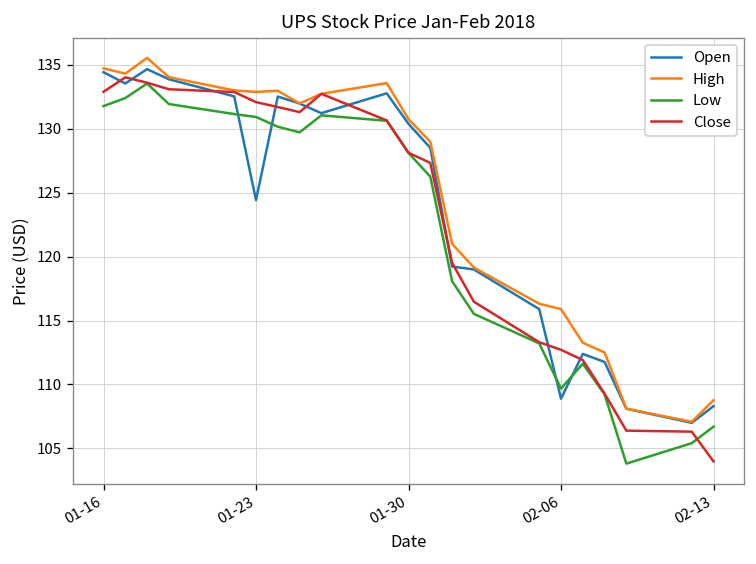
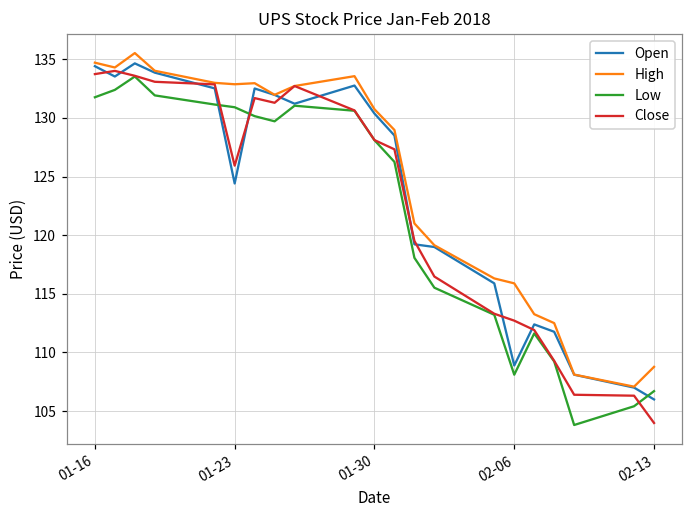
  {
    "Open": {
      "01-16": 134.4,
      "01-23": 124.4,
      "01-30": 130.4,
      "02-06": 108.9,
-     "02-13": 108.3
+     "02-13": 106.0
    },
    "High": {
      "01-16": 134.7,
      "01-23": 132.9,
      "01-30": 130.7,
      "02-06": 115.9,
      "02-13": 108.8
    },
    "Low": {
      "01-16": 131.8,
      "01-23": 130.9,
-     "02-06": 109.7,
+     "02-06": 108.1,
      "02-13": 106.7
    },
    "Close": {
-     "01-16": 132.9,
-     "01-23": 132.1,
+     "01-16": 133.7,
+     "01-23": 125.9,
      "02-06": 112.7,
      "02-13": 104.0
    }
  }
